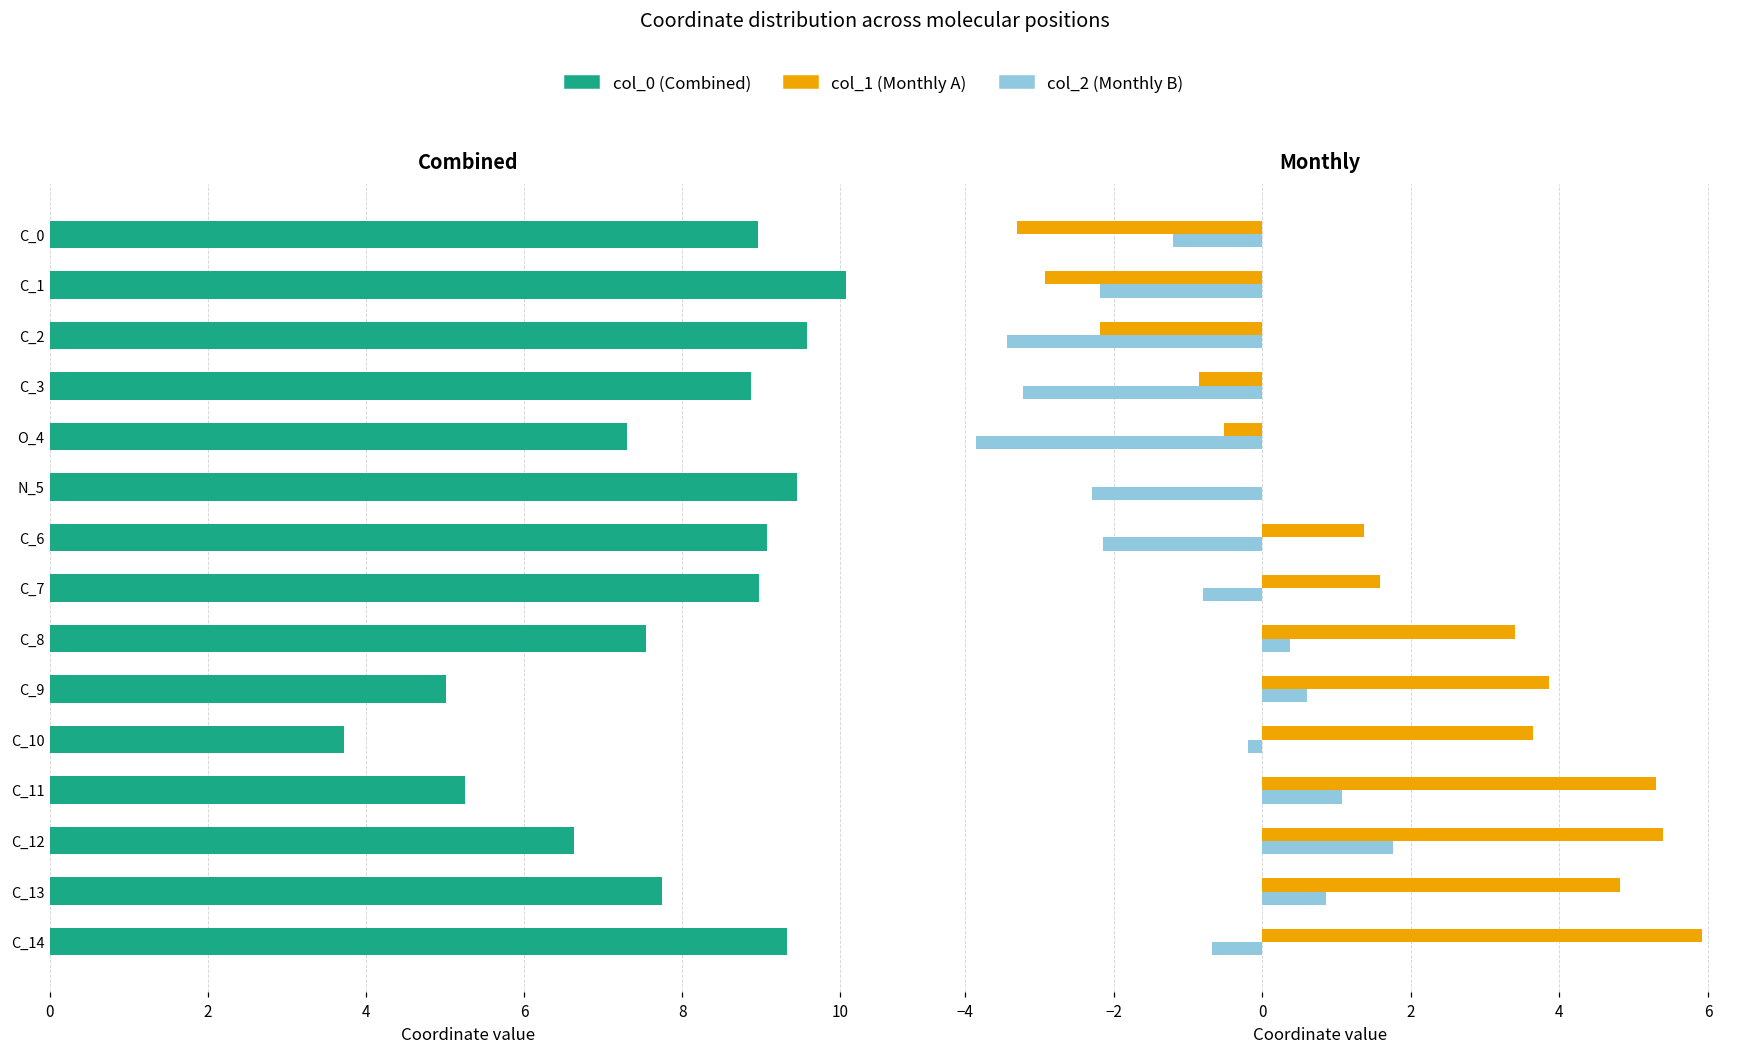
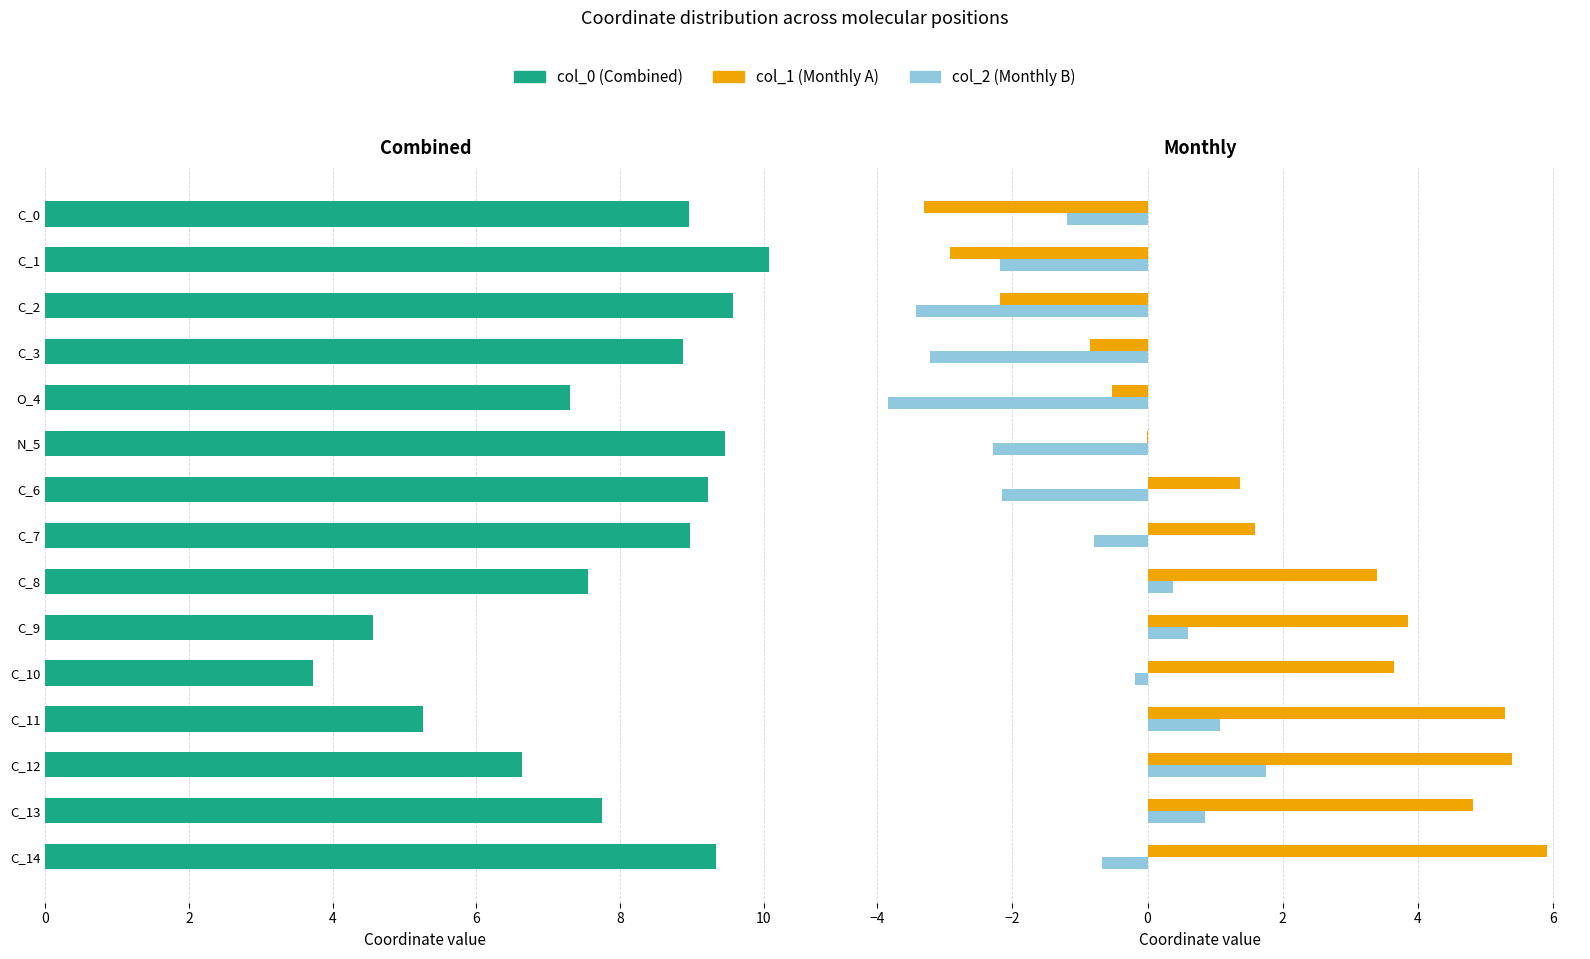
  {
    "Combined": {
      "C_0": 9.0,
      "C_1": 10.1,
      "C_2": 9.6,
      "C_3": 8.9,
      "O_4": 7.3,
      "N_5": 9.5,
-     "C_6": 9.1,
+     "C_6": 9.2,
      "C_7": 9.0,
      "C_8": 7.5,
-     "C_9": 5.0,
+     "C_9": 4.6,
      "C_10": 3.7,
      "C_11": 5.3,
      "C_12": 6.6,
      "C_13": 7.7,
      "C_14": 9.3
    }
  }
